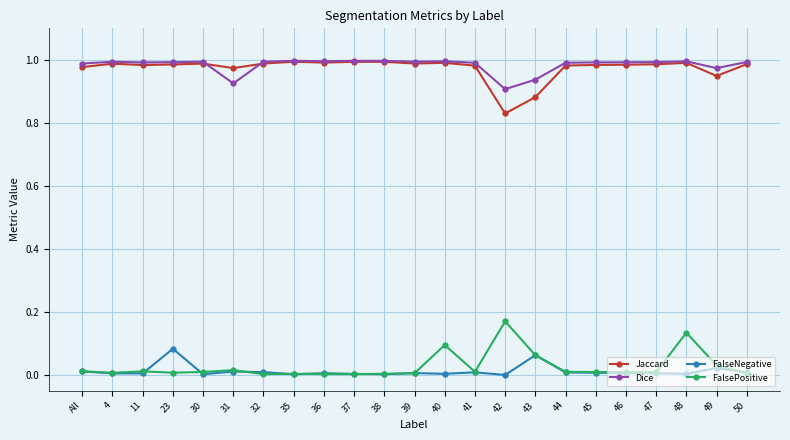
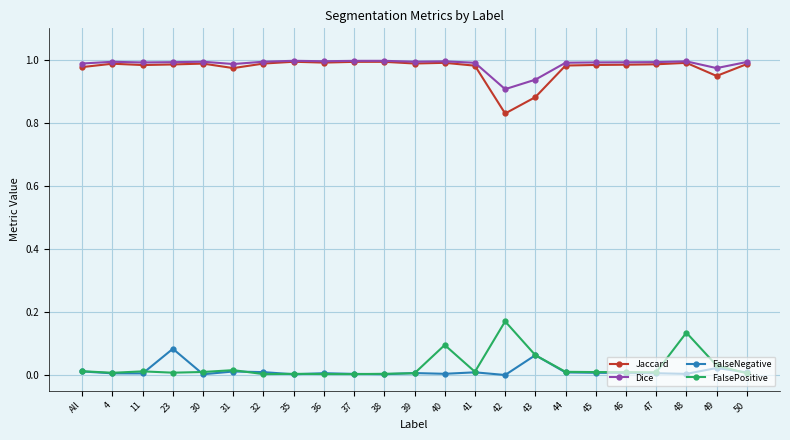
  {
    "Jaccard": {
      "All": 0.98,
      "31": 0.97,
      "41": 0.98,
      "42": 0.83,
      "43": 0.88,
      "44": 0.98,
      "45": 0.98,
      "49": 0.95
    },
    "Dice": {
      "All": 0.99,
-     "31": 0.93,
+     "31": 0.99,
      "41": 0.99,
      "42": 0.91,
      "43": 0.94,
      "44": 0.99,
      "45": 0.99,
      "49": 0.97
    },
    "FalseNegative": {
      "23": 0.08,
      "40": 0.00,
      "42": 0.00
    },
    "FalsePositive": {
      "23": 0.01,
      "40": 0.10,
      "42": 0.17,
      "48": 0.13
    }
  }
